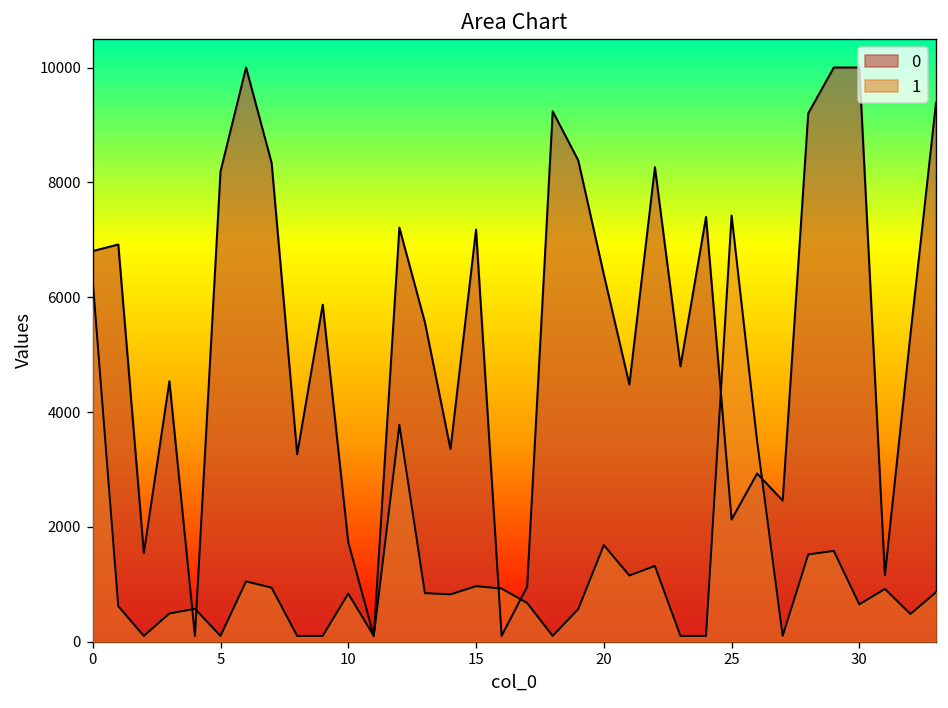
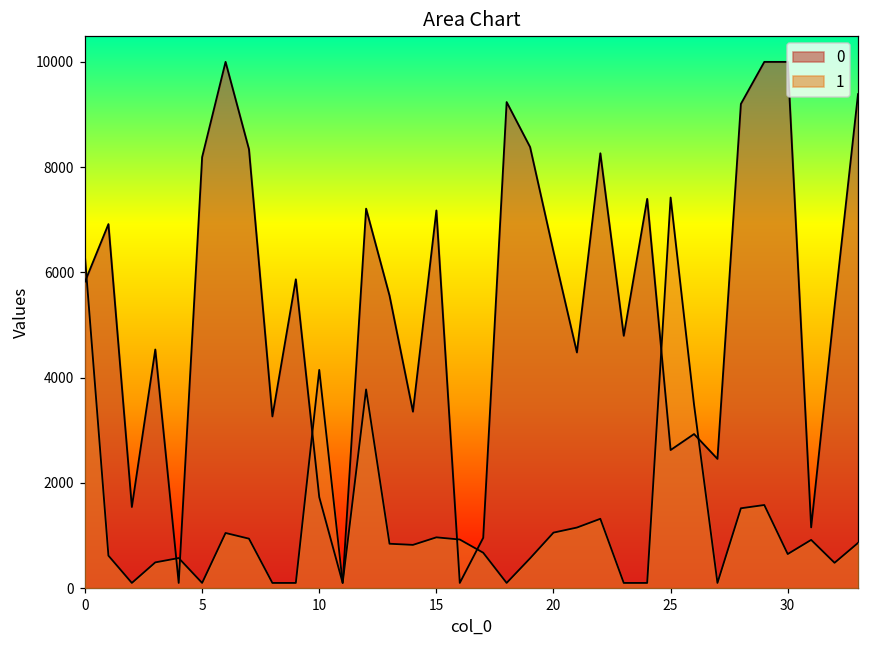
  {
    "0": {
-     "0": 6800,
+     "0": 5800,
      "5": 8200,
      "10": 1700,
      "15": 7200,
      "20": 6400,
-     "25": 2100
+     "25": 2600
    },
    "1": {
      "0": 6300,
      "5": 100,
-     "10": 800,
+     "10": 4100,
      "15": 1000,
-     "20": 1700,
+     "20": 1100,
      "25": 7400,
      "30": 600
    }
  }
